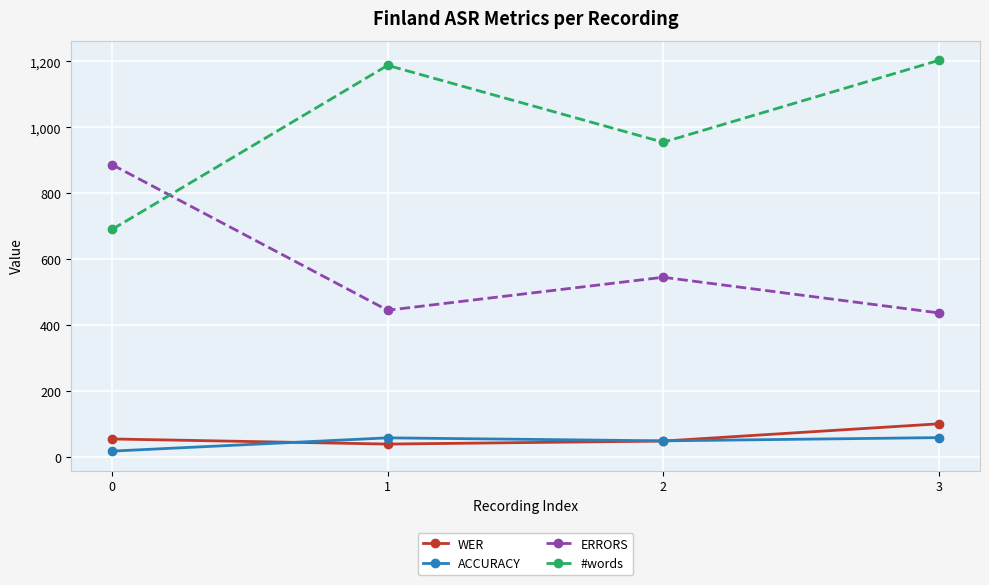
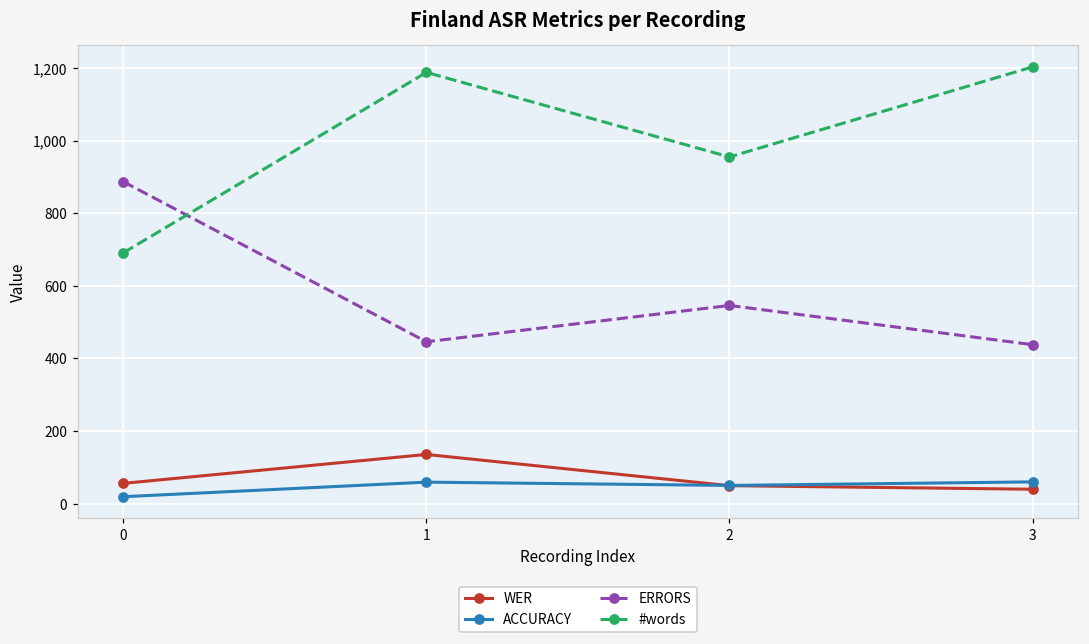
  {
    "WER": {
      "0": "60",
-     "1": "40",
-     "3": "100"
+     "1": "140",
+     "3": "40"
    },
    "ACCURACY": {
      "0": "20",
      "1": "60",
      "3": "60"
    },
    "ERRORS": {
      "0": "890",
      "1": "450",
      "2": "550",
      "3": "440"
    },
    "#words": {
      "0": "690",
      "1": "1,190",
      "2": "960",
      "3": "1,200"
    }
  }
